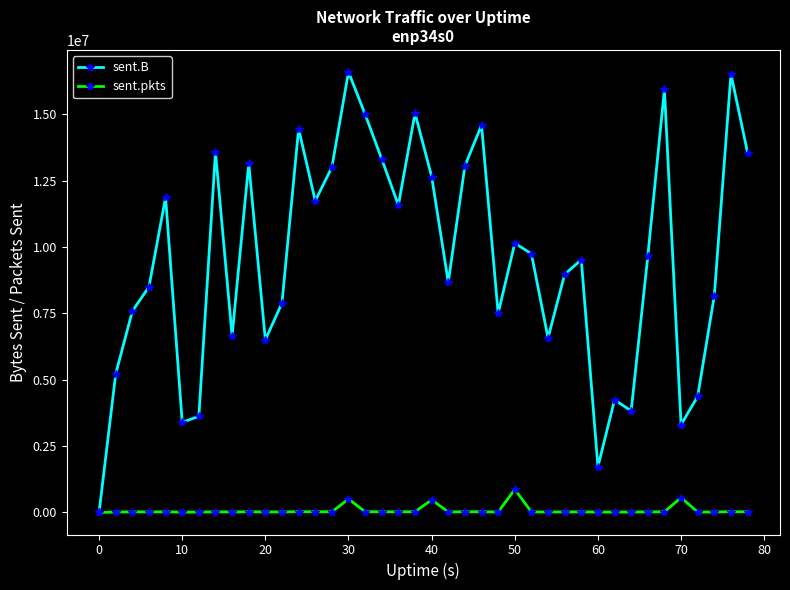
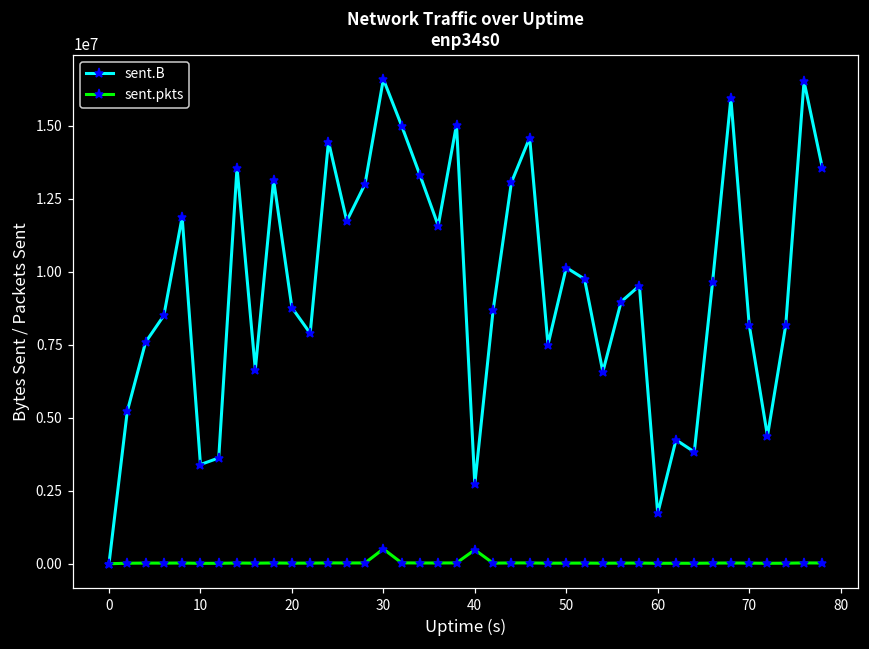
  {
    "sent.B": {
      "10": 3400000,
-     "20": 6500000,
+     "20": 8800000,
      "30": 16600000,
-     "40": 12700000,
+     "40": 2700000,
      "50": 10100000,
      "60": 1700000,
-     "70": 3300000
+     "70": 8200000
    },
    "sent.pkts": {
      "10": 0,
      "20": 0,
      "30": 500000,
      "40": 500000,
-     "50": 900000,
+     "50": 0,
      "60": 0,
-     "70": 600000
+     "70": 0
    }
  }
